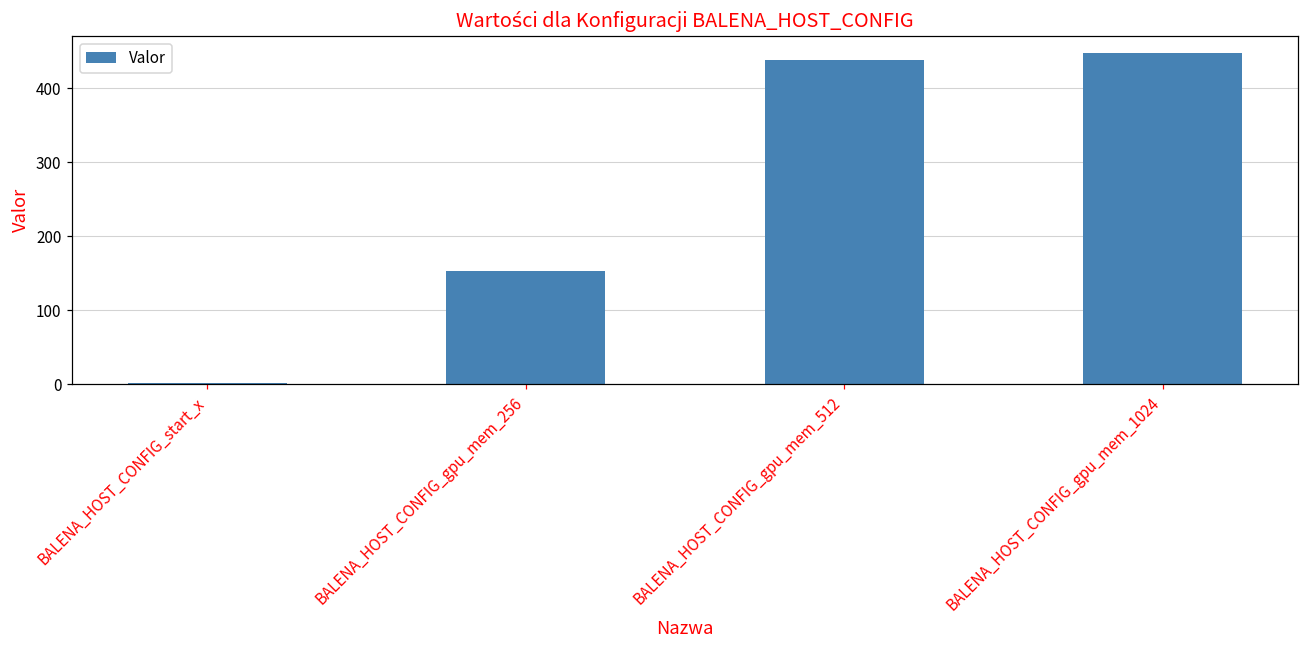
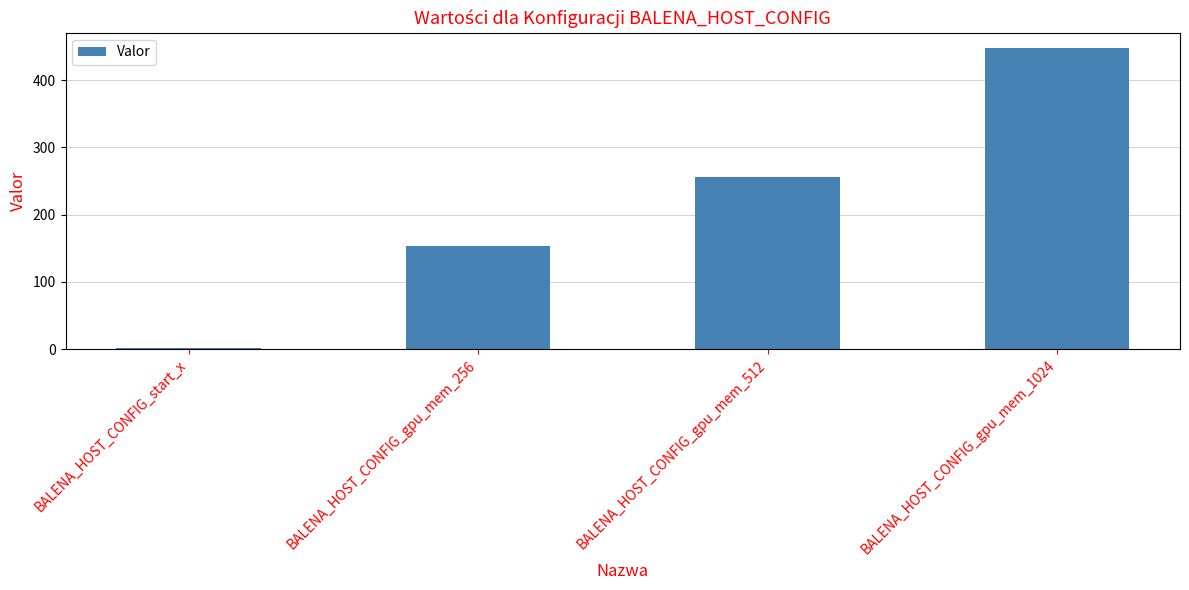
  {
    "BALENA_HOST_CONFIG_gpu_mem_256": 150,
-   "BALENA_HOST_CONFIG_gpu_mem_512": 440,
+   "BALENA_HOST_CONFIG_gpu_mem_512": 260,
    "BALENA_HOST_CONFIG_gpu_mem_1024": 450
  }
